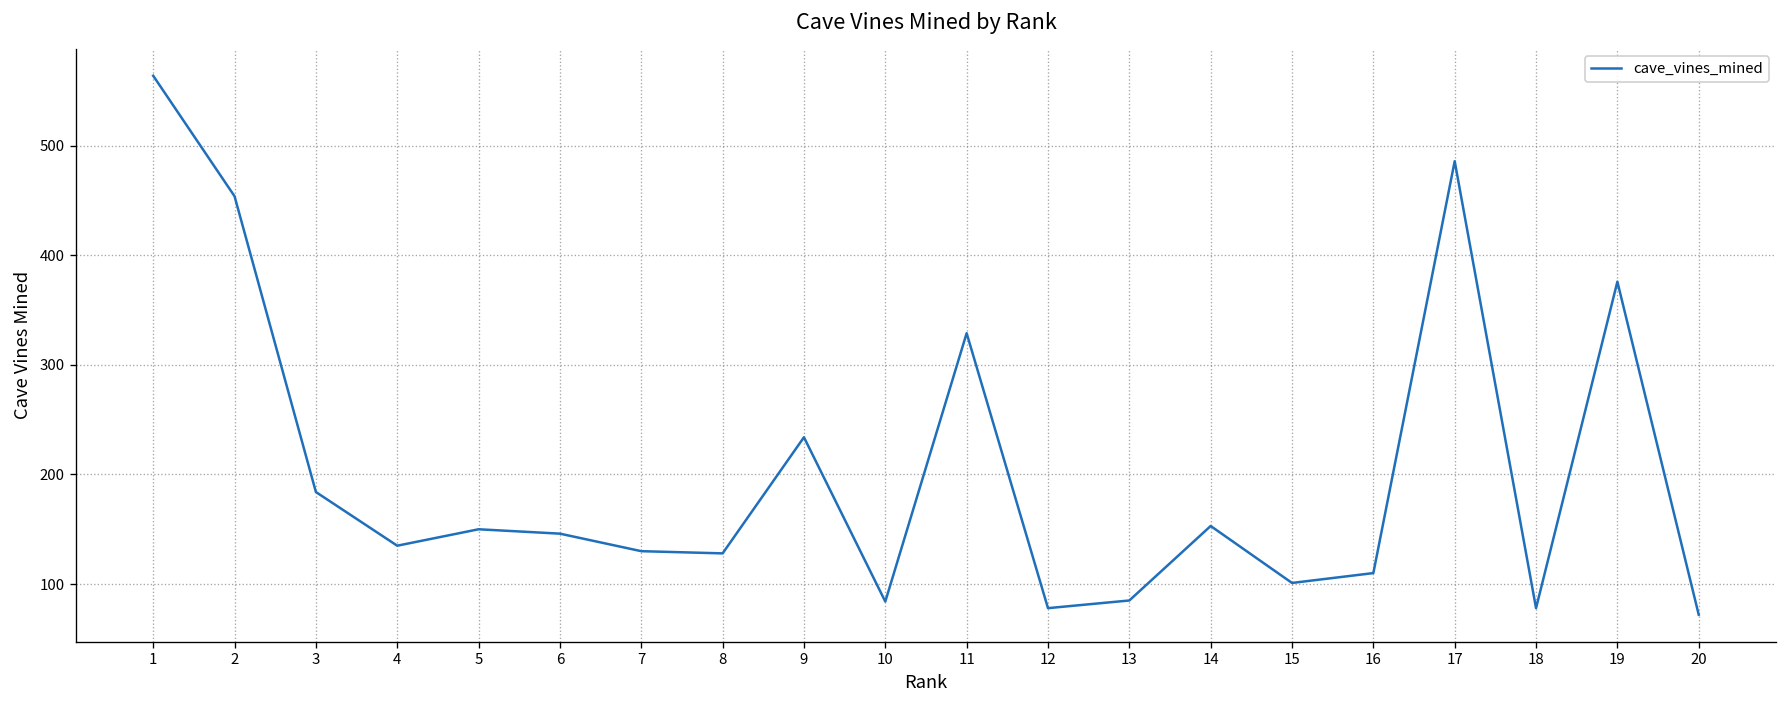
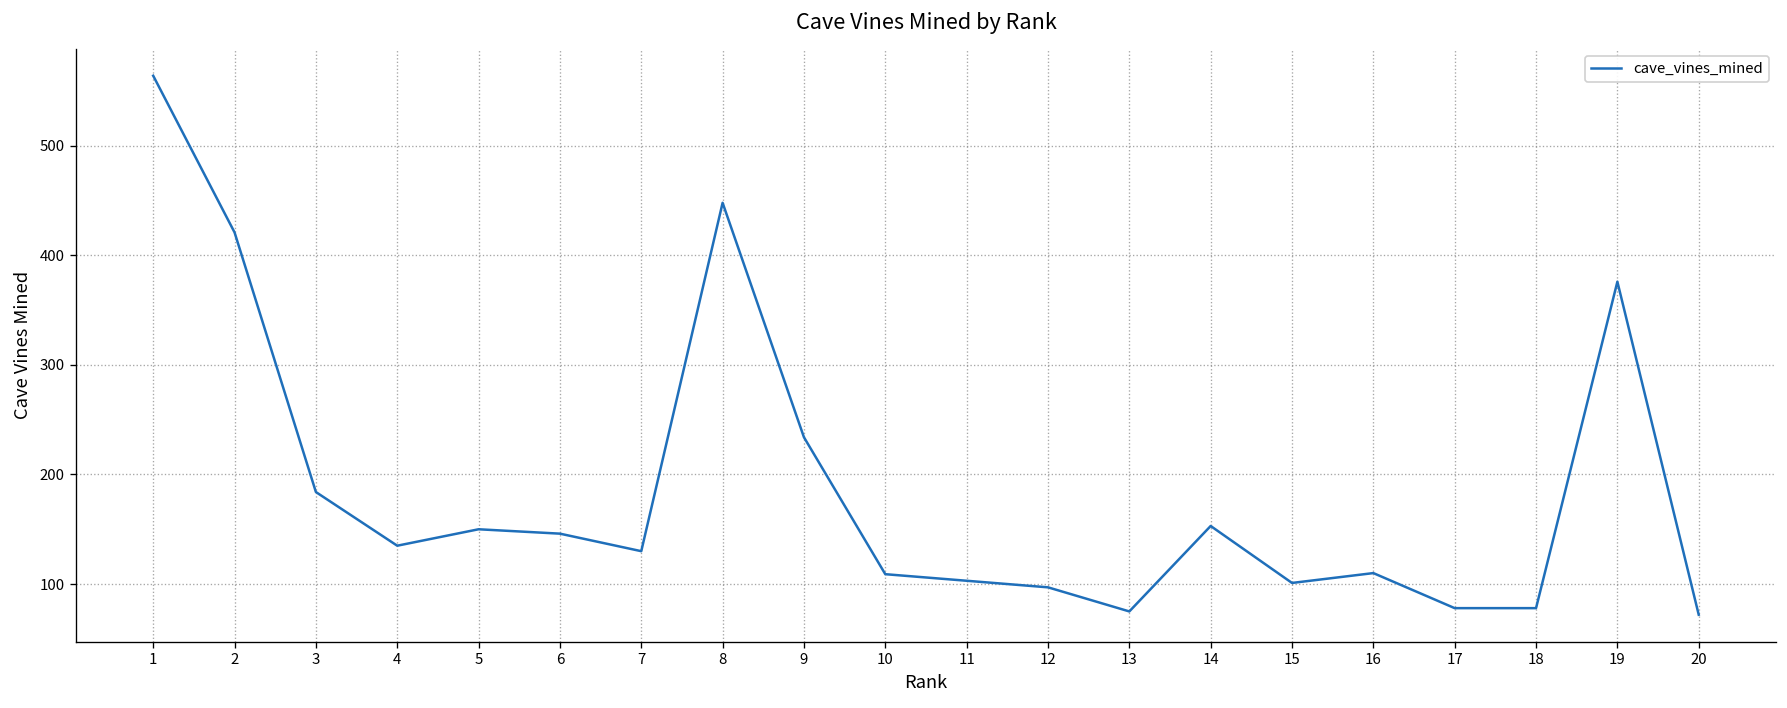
  {
    "1": 560,
-   "2": 450,
+   "2": 420,
    "3": 180,
    "4": 140,
    "5": 150,
    "6": 150,
    "7": 130,
-   "8": 130,
+   "8": 450,
    "9": 230,
-   "10": 80,
-   "11": 330,
-   "12": 80,
-   "13": 90,
+   "10": 110,
+   "11": 100,
+   "12": 100,
+   "13": 80,
    "14": 150,
    "15": 100,
    "16": 110,
-   "17": 490,
+   "17": 80,
    "18": 80,
    "19": 380,
    "20": 70
  }
